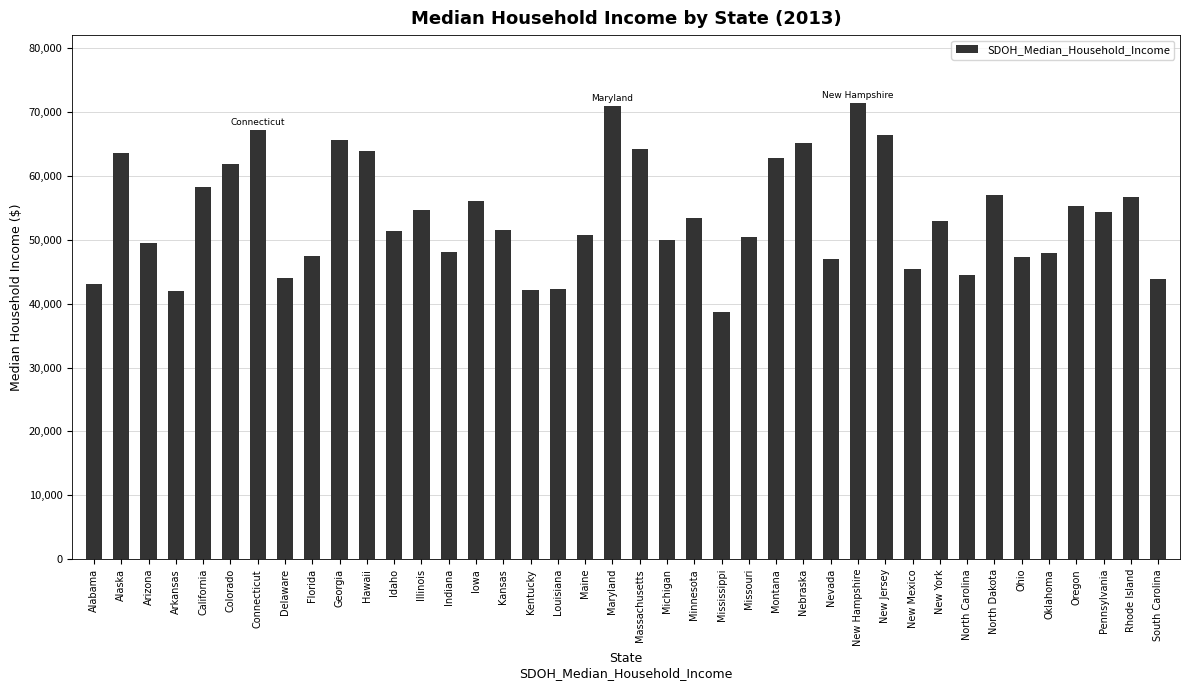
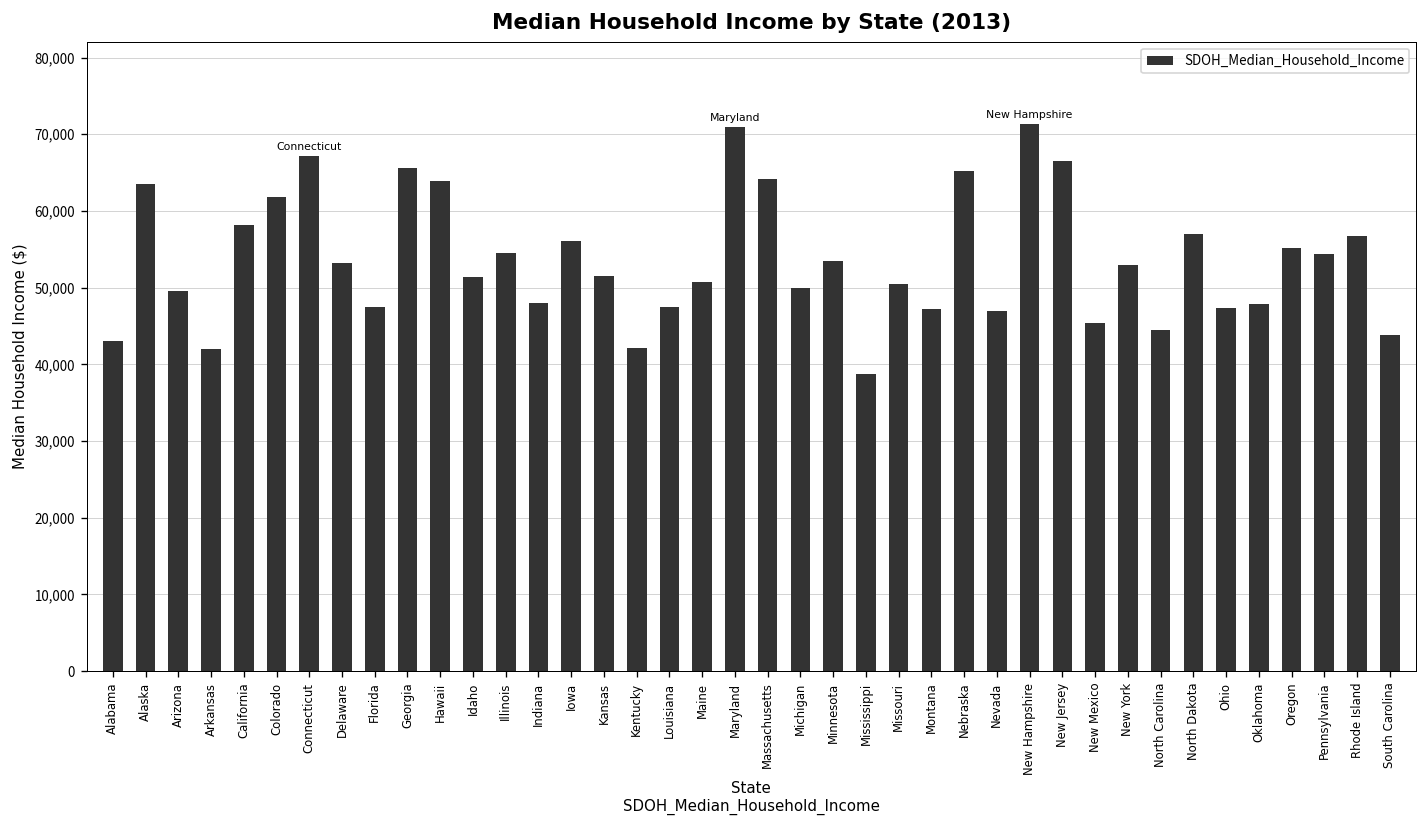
  {
    "Alabama": "43,000",
    "Alaska": "63,000",
    "Arizona": "50,000",
    "Arkansas": "42,000",
    "California": "58,000",
    "Colorado": "62,000",
    "Connecticut": "67,000",
-   "Delaware": "44,000",
+   "Delaware": "53,000",
    "Florida": "47,000",
    "Georgia": "66,000",
    "Hawaii": "64,000",
    "Idaho": "51,000",
    "Illinois": "55,000",
    "Indiana": "48,000",
    "Iowa": "56,000",
    "Kansas": "52,000",
    "Kentucky": "42,000",
-   "Louisiana": "42,000",
+   "Louisiana": "48,000",
    "Maine": "51,000",
    "Maryland": "71,000",
    "Massachusetts": "64,000",
    "Michigan": "50,000",
    "Minnesota": "53,000",
    "Mississippi": "39,000",
    "Missouri": "50,000",
-   "Montana": "63,000",
+   "Montana": "47,000",
    "Nebraska": "65,000",
    "Nevada": "47,000",
    "New Hampshire": "71,000",
    "New Jersey": "66,000",
    "New Mexico": "45,000",
    "New York": "53,000",
    "North Carolina": "44,000",
    "North Dakota": "57,000",
    "Ohio": "47,000",
    "Oklahoma": "48,000",
    "Oregon": "55,000",
    "Pennsylvania": "54,000",
    "Rhode Island": "57,000",
    "South Carolina": "44,000"
  }
